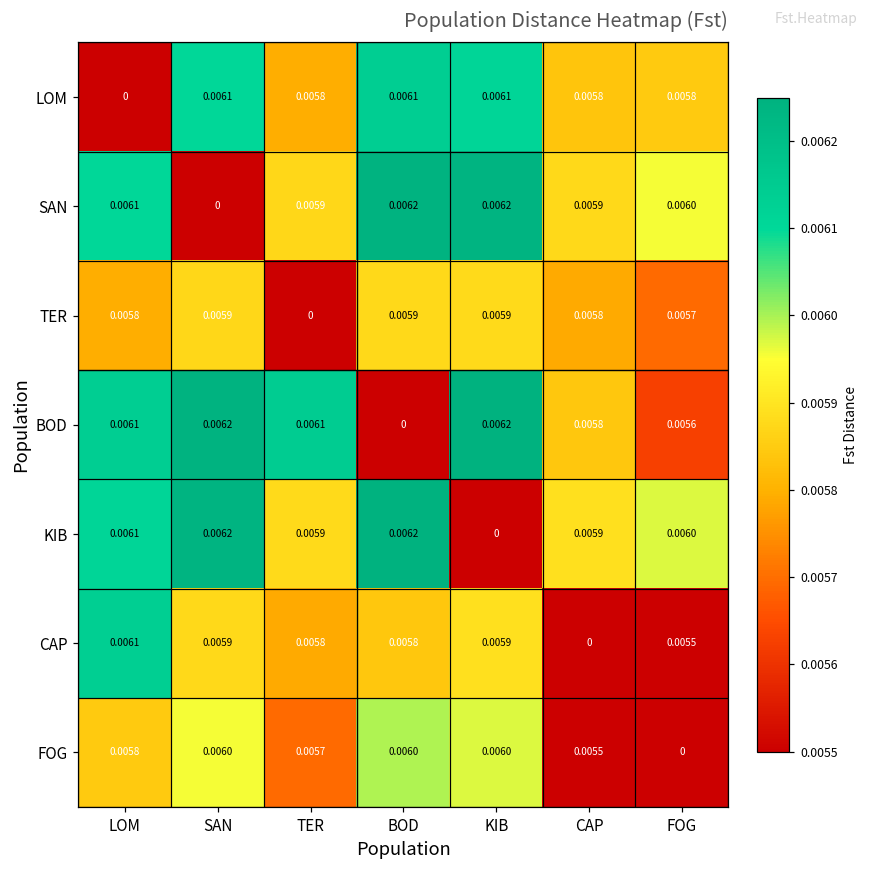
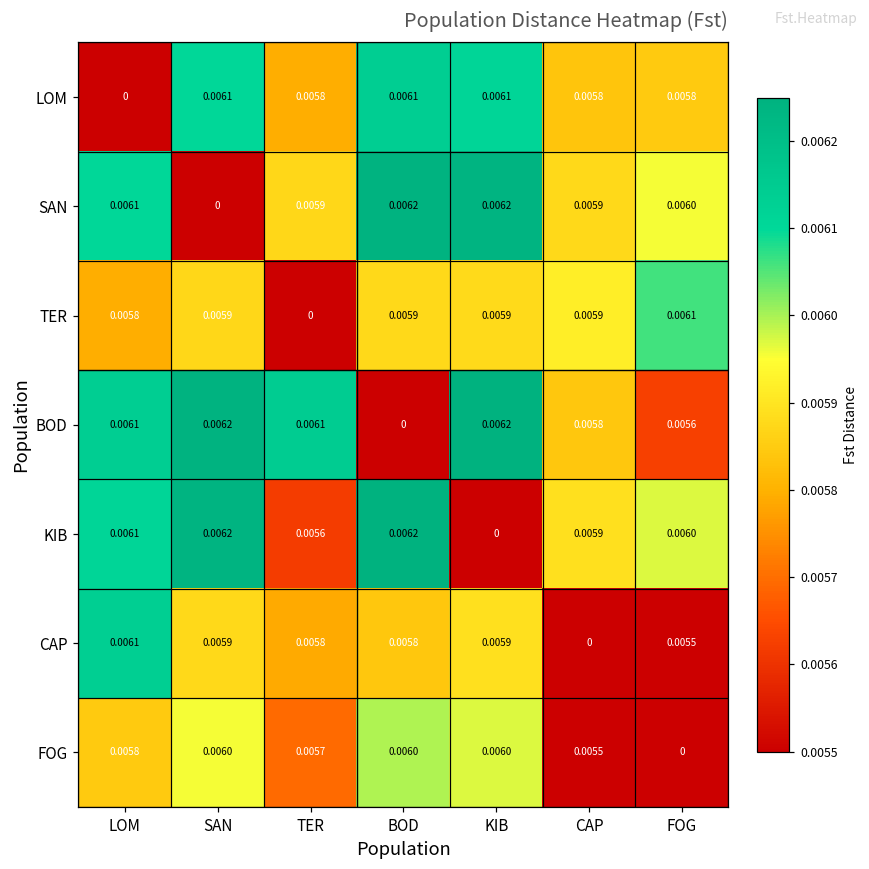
  {
    "LOM": {
      "SAN": 0.0061,
      "TER": 0.0058,
      "BOD": 0.0061,
      "KIB": 0.0061,
      "CAP": 0.0058,
      "FOG": 0.0058
    },
    "SAN": {
      "LOM": 0.0061,
      "TER": 0.0059,
      "BOD": 0.0062,
      "KIB": 0.0062,
      "CAP": 0.0059,
      "FOG": 0.0060
    },
    "TER": {
      "LOM": 0.0058,
      "SAN": 0.0059,
      "BOD": 0.0059,
      "KIB": 0.0059,
-     "CAP": 0.0058,
-     "FOG": 0.0057
+     "CAP": 0.0059,
+     "FOG": 0.0061
    },
    "BOD": {
      "LOM": 0.0061,
      "SAN": 0.0062,
      "TER": 0.0061,
      "KIB": 0.0062,
      "CAP": 0.0058,
      "FOG": 0.0056
    },
    "KIB": {
      "LOM": 0.0061,
      "SAN": 0.0062,
-     "TER": 0.0059,
+     "TER": 0.0056,
      "BOD": 0.0062,
      "CAP": 0.0059,
      "FOG": 0.0060
    },
    "CAP": {
      "LOM": 0.0061,
      "SAN": 0.0059,
      "TER": 0.0058,
      "BOD": 0.0058,
      "KIB": 0.0059,
      "FOG": 0.0055
    },
    "FOG": {
      "LOM": 0.0058,
      "SAN": 0.0060,
      "TER": 0.0057,
      "BOD": 0.0060,
      "KIB": 0.0060,
      "CAP": 0.0055
    }
  }
